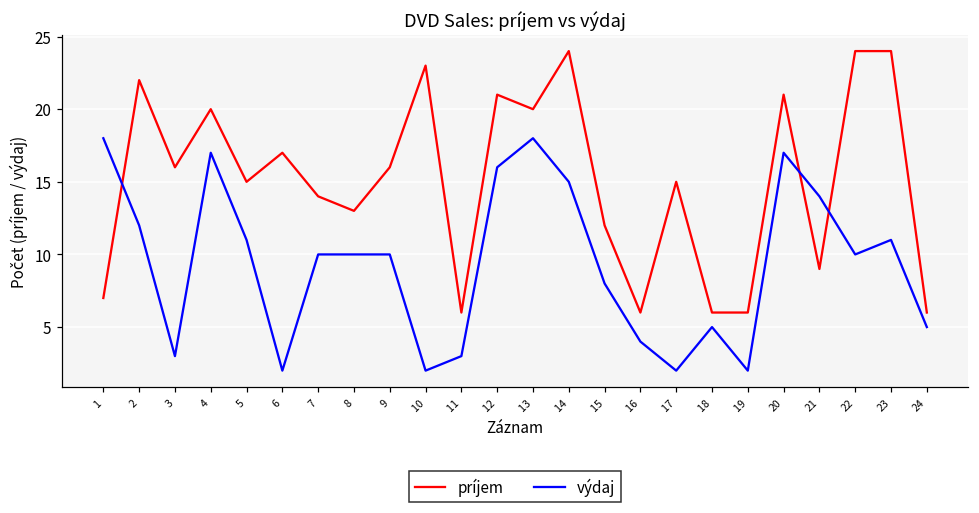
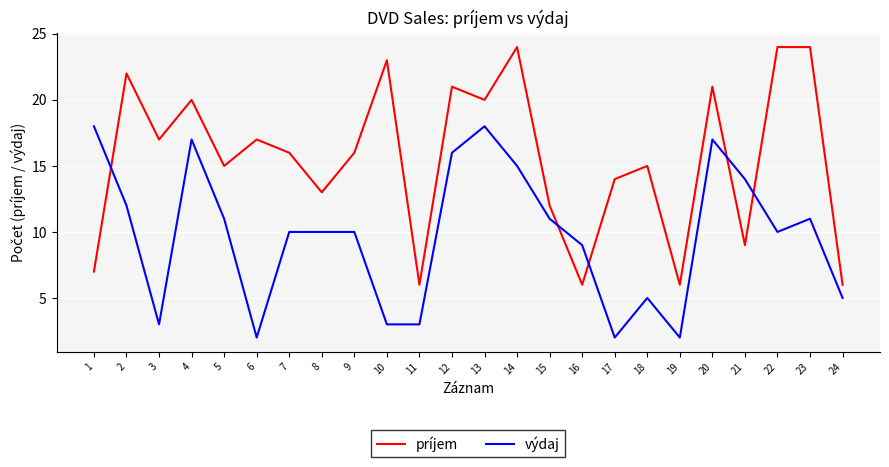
  {
    "príjem": {
      "1": 7,
      "2": 22,
-     "3": 16,
+     "3": 17,
      "4": 20,
      "5": 15,
      "6": 17,
-     "7": 14,
+     "7": 16,
      "8": 13,
      "9": 16,
      "10": 23,
      "11": 6,
      "12": 21,
      "13": 20,
      "14": 24,
      "15": 12,
      "16": 6,
-     "17": 15,
-     "18": 6,
+     "17": 14,
+     "18": 15,
      "19": 6,
      "20": 21,
      "21": 9,
      "22": 24,
      "23": 24,
      "24": 6
    },
    "výdaj": {
      "1": 18,
      "2": 12,
      "3": 3,
      "4": 17,
      "5": 11,
      "6": 2,
      "7": 10,
      "8": 10,
      "9": 10,
-     "10": 2,
+     "10": 3,
      "11": 3,
      "12": 16,
      "13": 18,
      "14": 15,
-     "15": 8,
-     "16": 4,
+     "15": 11,
+     "16": 9,
      "17": 2,
      "18": 5,
      "19": 2,
      "20": 17,
      "21": 14,
      "22": 10,
      "23": 11,
      "24": 5
    }
  }
